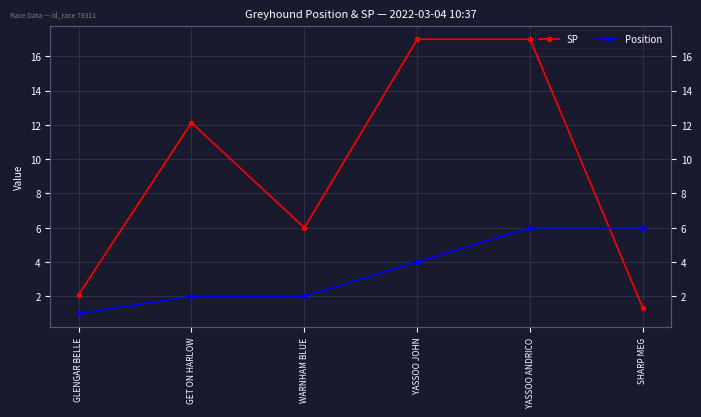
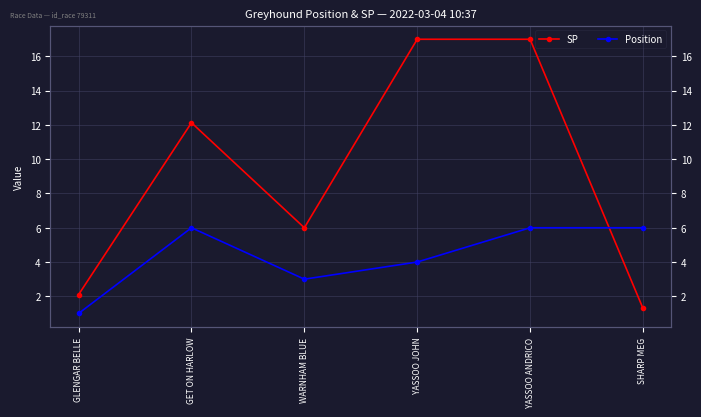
  {
    "SP": {
      "GLENGAR BELLE": 2,
      "GET ON HARLOW": 12,
      "WARNHAM BLUE": 6,
      "YASSOO JOHN": 17,
      "YASSOO ANDRICO": 17,
      "SHARP MEG": 1.3
    },
    "Position": {
      "GLENGAR BELLE": 1,
-     "GET ON HARLOW": 2,
-     "WARNHAM BLUE": 2,
+     "GET ON HARLOW": 6,
+     "WARNHAM BLUE": 3,
      "YASSOO JOHN": 4,
      "YASSOO ANDRICO": 6,
      "SHARP MEG": 6
    }
  }
